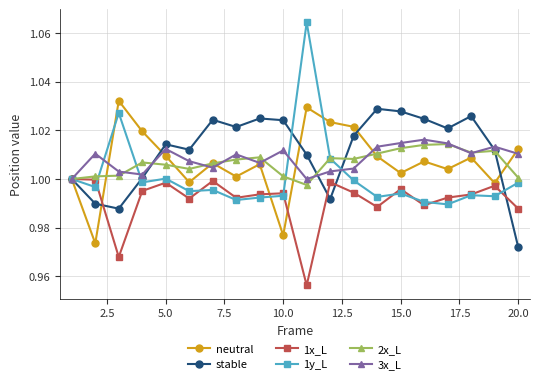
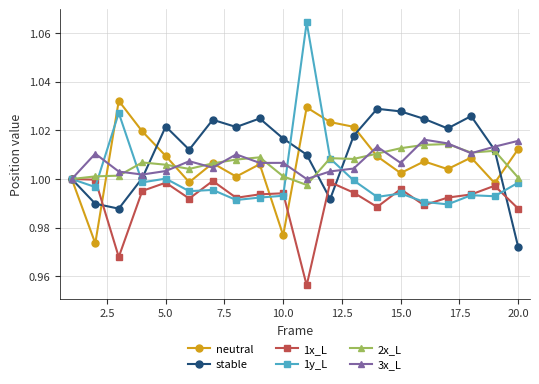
  {
    "neutral": {
      "5.0": 1.009,
      "10.0": 0.977,
      "15.0": 1.002,
      "20.0": 1.012
    },
    "stable": {
-     "5.0": 1.014,
-     "10.0": 1.024,
+     "5.0": 1.022,
+     "10.0": 1.017,
      "15.0": 1.028,
      "20.0": 0.972
    },
    "1x_L": {
      "5.0": 0.999,
      "15.0": 0.996,
      "20.0": 0.988
    },
    "1y_L": {
      "5.0": 1.000,
      "15.0": 0.994,
      "20.0": 0.998
    },
    "2x_L": {
      "5.0": 1.006,
      "10.0": 1.001,
      "15.0": 1.013,
      "20.0": 1.001
    },
    "3x_L": {
-     "5.0": 1.012,
-     "10.0": 1.012,
-     "15.0": 1.015,
-     "20.0": 1.010
+     "5.0": 1.003,
+     "10.0": 1.007,
+     "15.0": 1.007,
+     "20.0": 1.016
    }
  }
